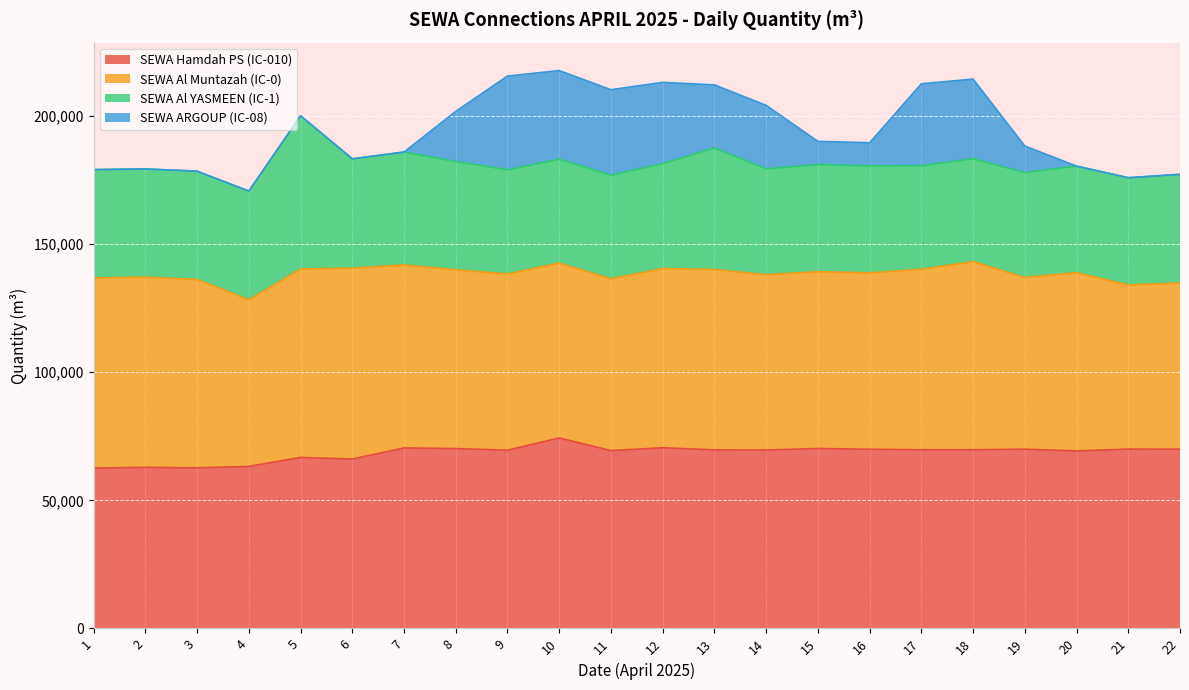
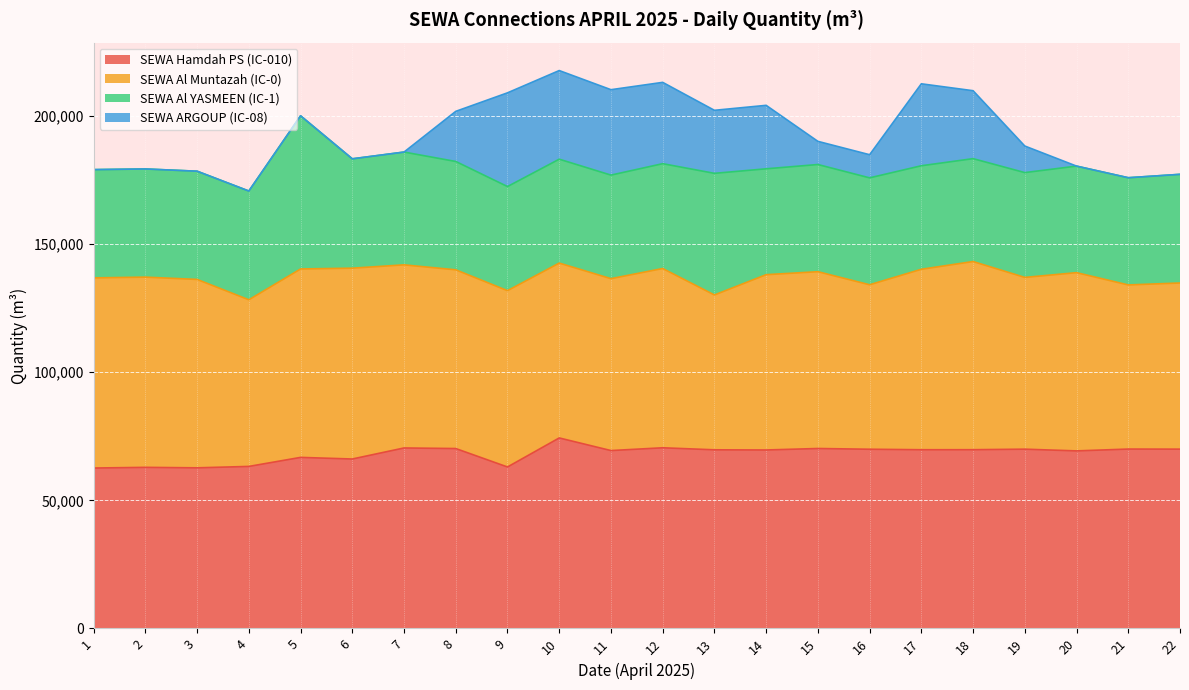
  {
    "SEWA Hamdah PS (IC-010)": {
      "1": "63,000",
      "2": "63,000",
      "3": "63,000",
      "4": "63,000",
      "5": "67,000",
      "6": "66,000",
      "7": "70,000",
      "8": "70,000",
-     "9": "70,000",
+     "9": "63,000",
      "10": "74,000",
      "11": "69,000",
      "12": "71,000",
      "13": "70,000",
      "14": "70,000",
      "15": "70,000",
      "16": "70,000",
      "17": "70,000",
      "18": "70,000",
      "19": "70,000",
      "20": "69,000",
      "21": "70,000",
      "22": "70,000"
    },
    "SEWA Al Muntazah (IC-0)": {
      "1": "74,000",
      "2": "74,000",
      "3": "74,000",
      "4": "65,000",
      "5": "74,000",
      "6": "75,000",
      "7": "71,000",
      "8": "70,000",
      "9": "69,000",
      "10": "68,000",
      "11": "67,000",
      "12": "70,000",
-     "13": "70,000",
+     "13": "60,000",
      "14": "68,000",
      "15": "69,000",
-     "16": "69,000",
+     "16": "64,000",
      "17": "70,000",
      "18": "73,000",
      "19": "67,000",
      "20": "70,000",
      "21": "64,000",
      "22": "65,000"
    },
    "SEWA Al YASMEEN (IC-1)": {
      "8": "42,000",
      "9": "41,000",
      "10": "41,000",
      "11": "40,000",
      "12": "41,000",
      "13": "47,000",
      "14": "41,000",
      "15": "42,000",
      "16": "42,000",
      "17": "40,000",
      "18": "40,000",
      "19": "41,000"
    },
    "SEWA ARGOUP (IC-08)": {
      "8": "20,000",
      "9": "37,000",
      "10": "35,000",
      "11": "33,000",
      "12": "32,000",
      "13": "25,000",
      "14": "25,000",
      "15": "9,000",
      "16": "9,000",
      "17": "32,000",
-     "18": "31,000",
+     "18": "27,000",
      "19": "10,000"
    }
  }
